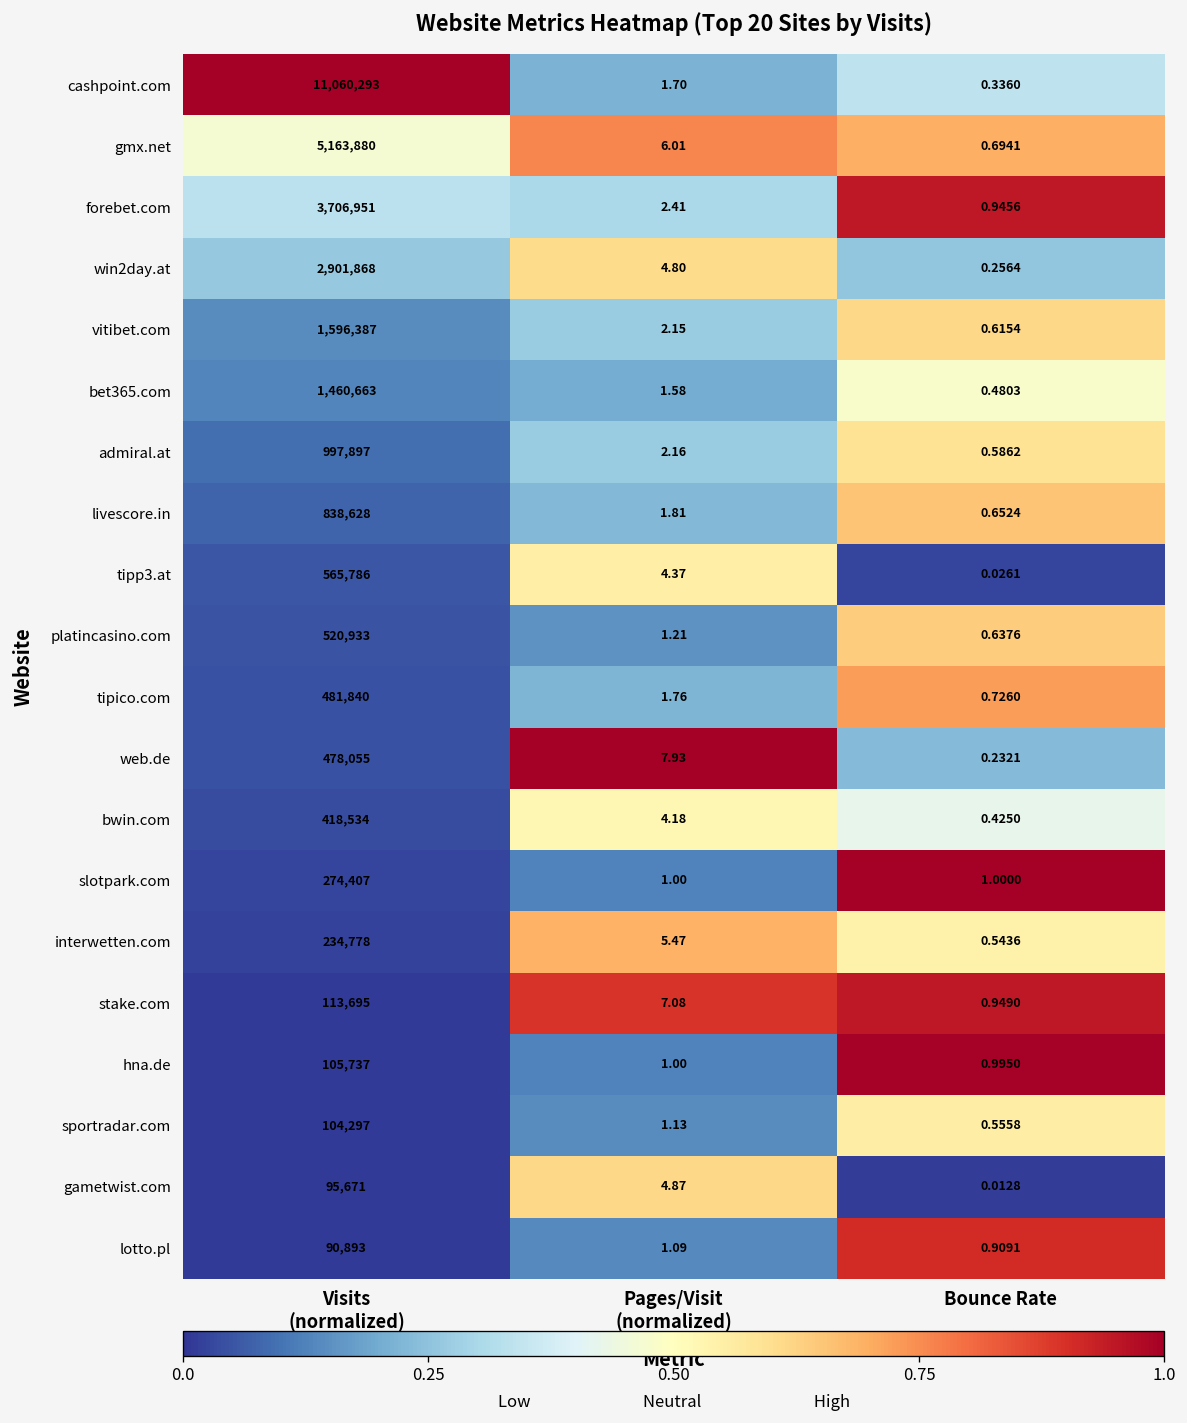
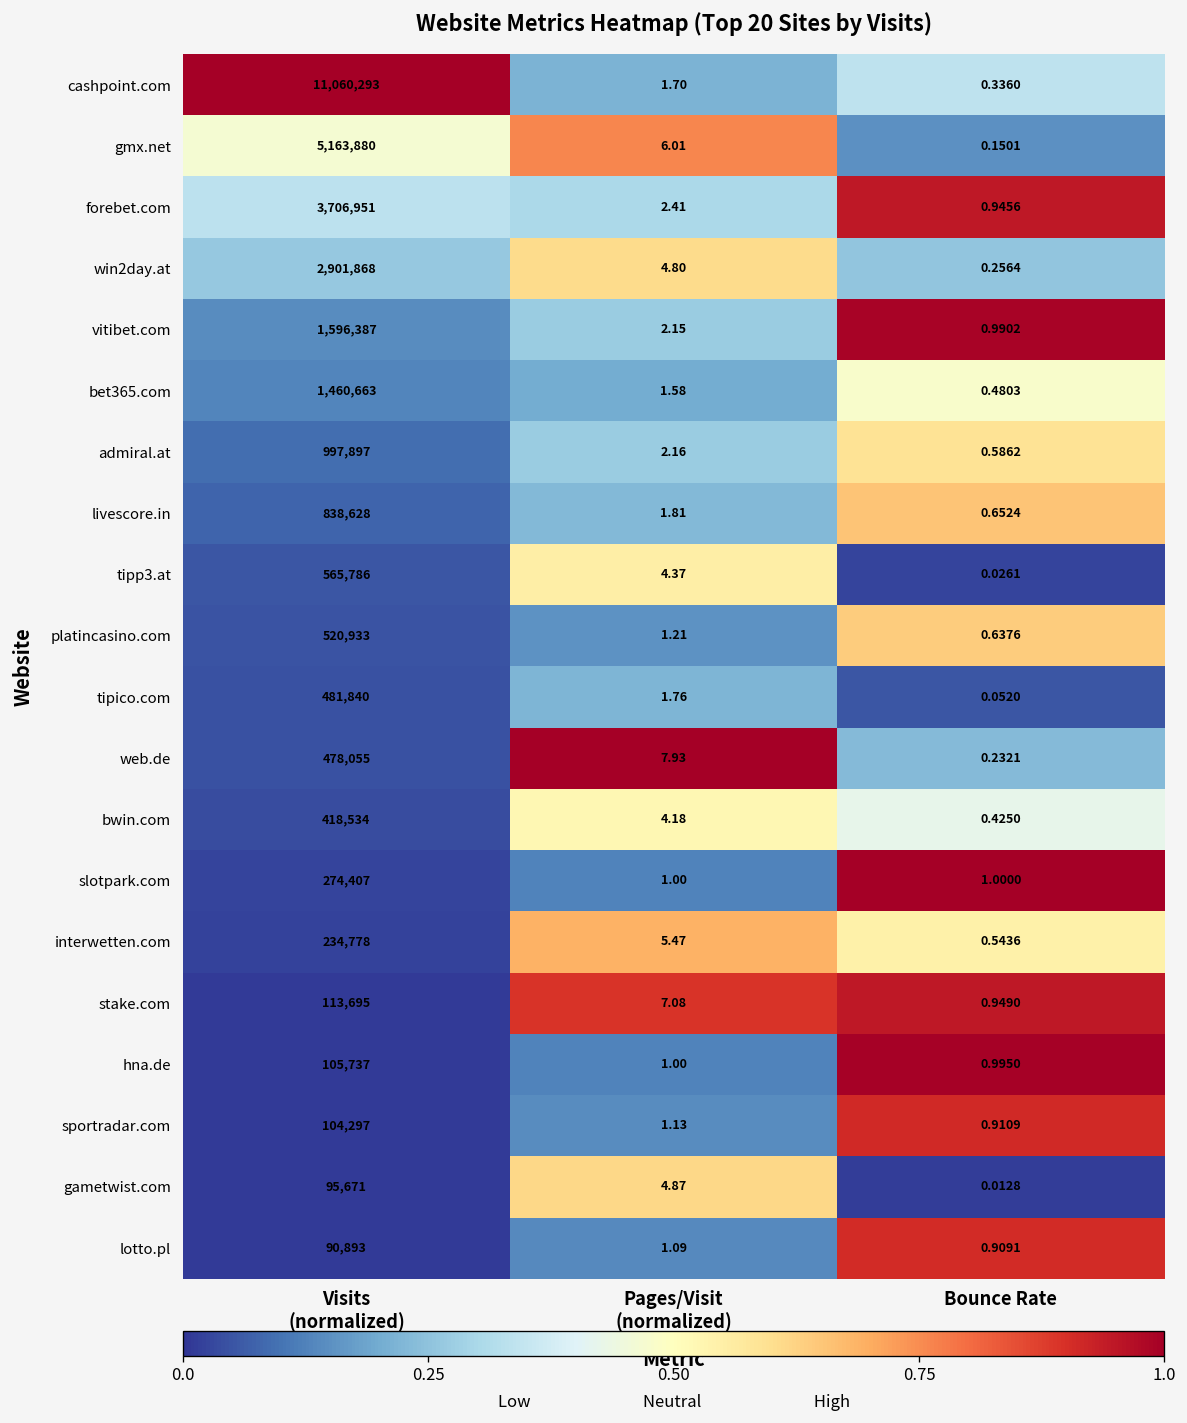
  {
    "cashpoint.com": {
      "Visits (normalized)": "11,060,293",
      "Pages/Visit (normalized)": "1.70",
      "Bounce Rate": "0.3360"
    },
    "gmx.net": {
      "Visits (normalized)": "5,163,880",
      "Pages/Visit (normalized)": "6.01",
-     "Bounce Rate": "0.6941"
+     "Bounce Rate": "0.1501"
    },
    "forebet.com": {
      "Visits (normalized)": "3,706,951",
      "Pages/Visit (normalized)": "2.41",
      "Bounce Rate": "0.9456"
    },
    "win2day.at": {
      "Visits (normalized)": "2,901,868",
      "Pages/Visit (normalized)": "4.80",
      "Bounce Rate": "0.2564"
    },
    "vitibet.com": {
      "Visits (normalized)": "1,596,387",
      "Pages/Visit (normalized)": "2.15",
-     "Bounce Rate": "0.6154"
+     "Bounce Rate": "0.9902"
    },
    "bet365.com": {
      "Visits (normalized)": "1,460,663",
      "Pages/Visit (normalized)": "1.58",
      "Bounce Rate": "0.4803"
    },
    "admiral.at": {
      "Visits (normalized)": "997,897",
      "Pages/Visit (normalized)": "2.16",
      "Bounce Rate": "0.5862"
    },
    "livescore.in": {
      "Visits (normalized)": "838,628",
      "Pages/Visit (normalized)": "1.81",
      "Bounce Rate": "0.6524"
    },
    "tipp3.at": {
      "Visits (normalized)": "565,786",
      "Pages/Visit (normalized)": "4.37",
      "Bounce Rate": "0.0261"
    },
    "platincasino.com": {
      "Visits (normalized)": "520,933",
      "Pages/Visit (normalized)": "1.21",
      "Bounce Rate": "0.6376"
    },
    "tipico.com": {
      "Visits (normalized)": "481,840",
      "Pages/Visit (normalized)": "1.76",
-     "Bounce Rate": "0.7260"
+     "Bounce Rate": "0.0520"
    },
    "web.de": {
      "Visits (normalized)": "478,055",
      "Pages/Visit (normalized)": "7.93",
      "Bounce Rate": "0.2321"
    },
    "bwin.com": {
      "Visits (normalized)": "418,534",
      "Pages/Visit (normalized)": "4.18",
      "Bounce Rate": "0.4250"
    },
    "slotpark.com": {
      "Visits (normalized)": "274,407",
      "Pages/Visit (normalized)": "1.00",
      "Bounce Rate": "1.0000"
    },
    "interwetten.com": {
      "Visits (normalized)": "234,778",
      "Pages/Visit (normalized)": "5.47",
      "Bounce Rate": "0.5436"
    },
    "stake.com": {
      "Visits (normalized)": "113,695",
      "Pages/Visit (normalized)": "7.08",
      "Bounce Rate": "0.9490"
    },
    "hna.de": {
      "Visits (normalized)": "105,737",
      "Pages/Visit (normalized)": "1.00",
      "Bounce Rate": "0.9950"
    },
    "sportradar.com": {
      "Visits (normalized)": "104,297",
      "Pages/Visit (normalized)": "1.13",
-     "Bounce Rate": "0.5558"
+     "Bounce Rate": "0.9109"
    },
    "gametwist.com": {
      "Visits (normalized)": "95,671",
      "Pages/Visit (normalized)": "4.87",
      "Bounce Rate": "0.0128"
    },
    "lotto.pl": {
      "Visits (normalized)": "90,893",
      "Pages/Visit (normalized)": "1.09",
      "Bounce Rate": "0.9091"
    }
  }
